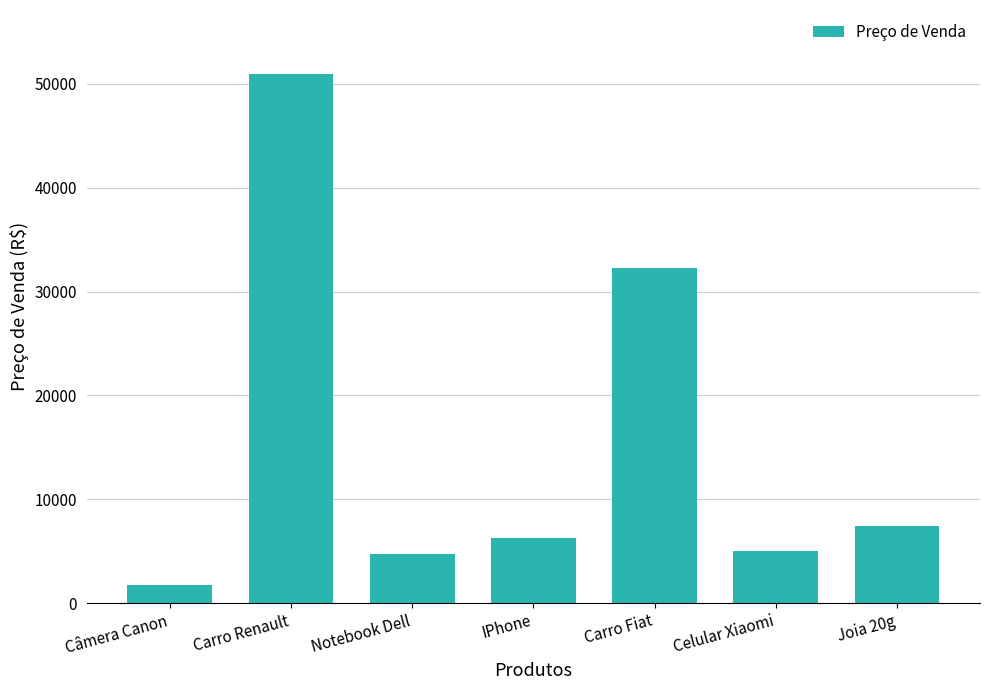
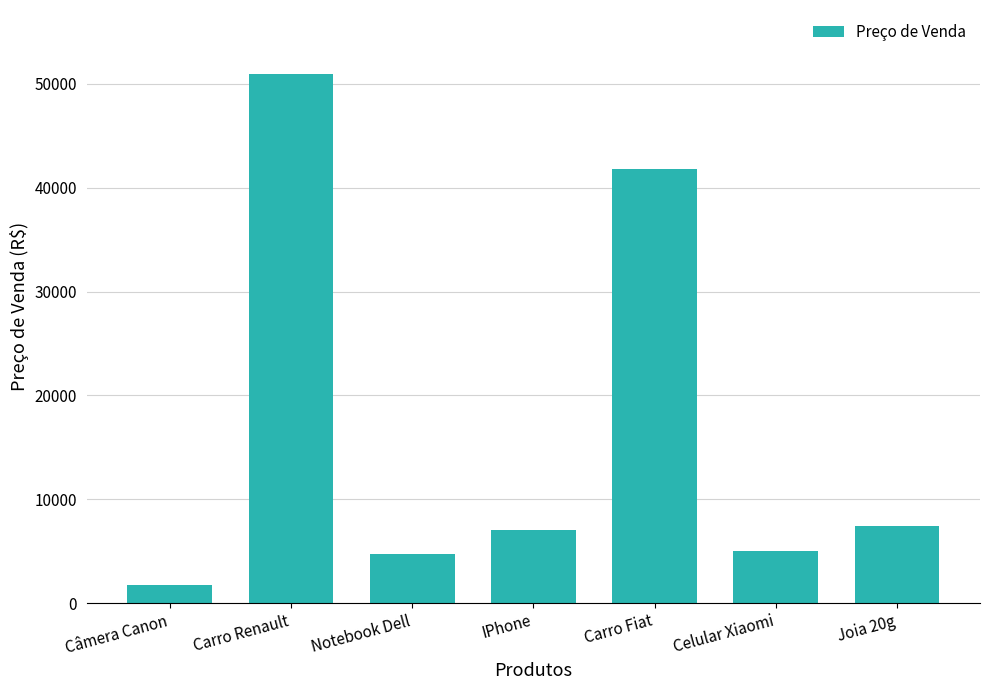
  {
    "Câmera Canon": 1800,
    "Carro Renault": 51000,
    "Notebook Dell": 4700,
-   "IPhone": 6300,
-   "Carro Fiat": 32300,
+   "IPhone": 7100,
+   "Carro Fiat": 41800,
    "Celular Xiaomi": 5000,
    "Joia 20g": 7400
  }
